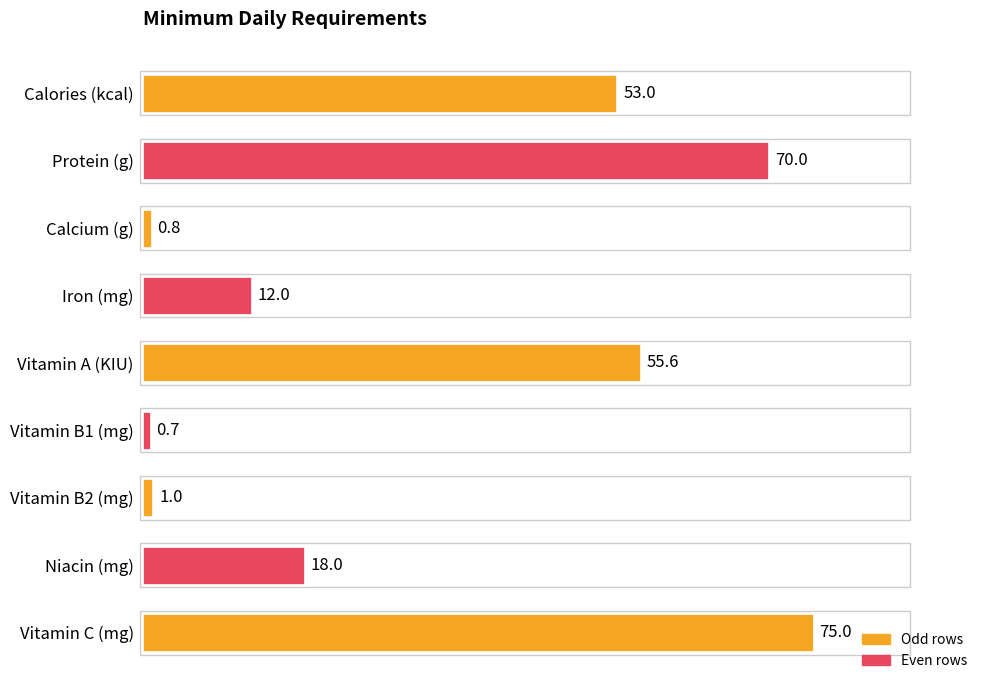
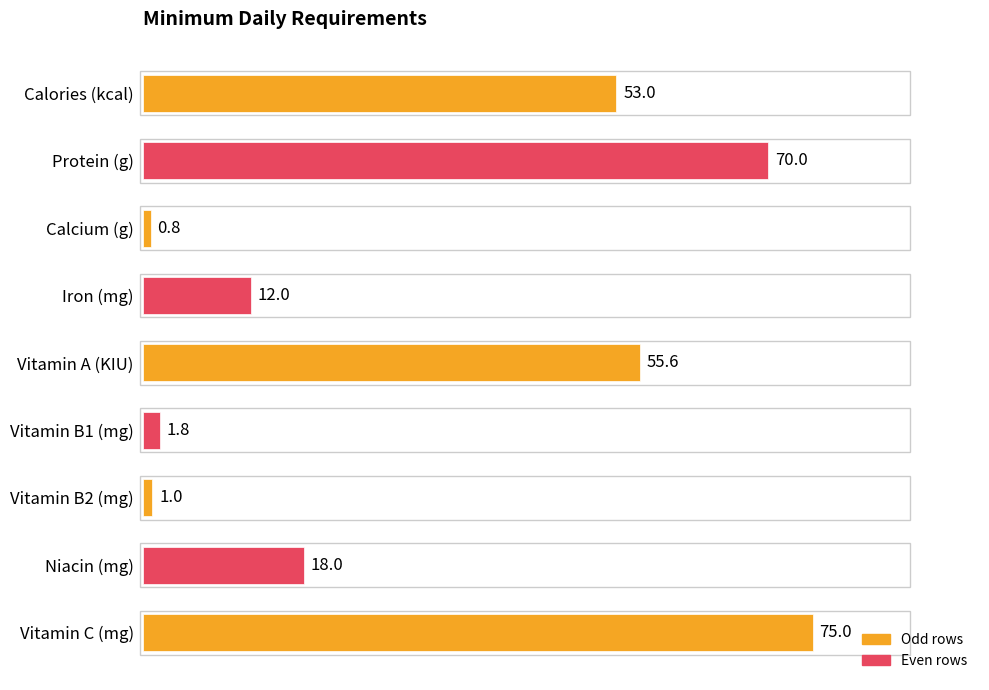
  {
    "Calories (kcal)": 53.0,
    "Protein (g)": 70.0,
    "Calcium (g)": 0.8,
    "Iron (mg)": 12.0,
    "Vitamin A (KIU)": 55.6,
-   "Vitamin B1 (mg)": 0.7,
+   "Vitamin B1 (mg)": 1.8,
    "Vitamin B2 (mg)": 1.0,
    "Niacin (mg)": 18.0,
    "Vitamin C (mg)": 75.0
  }
